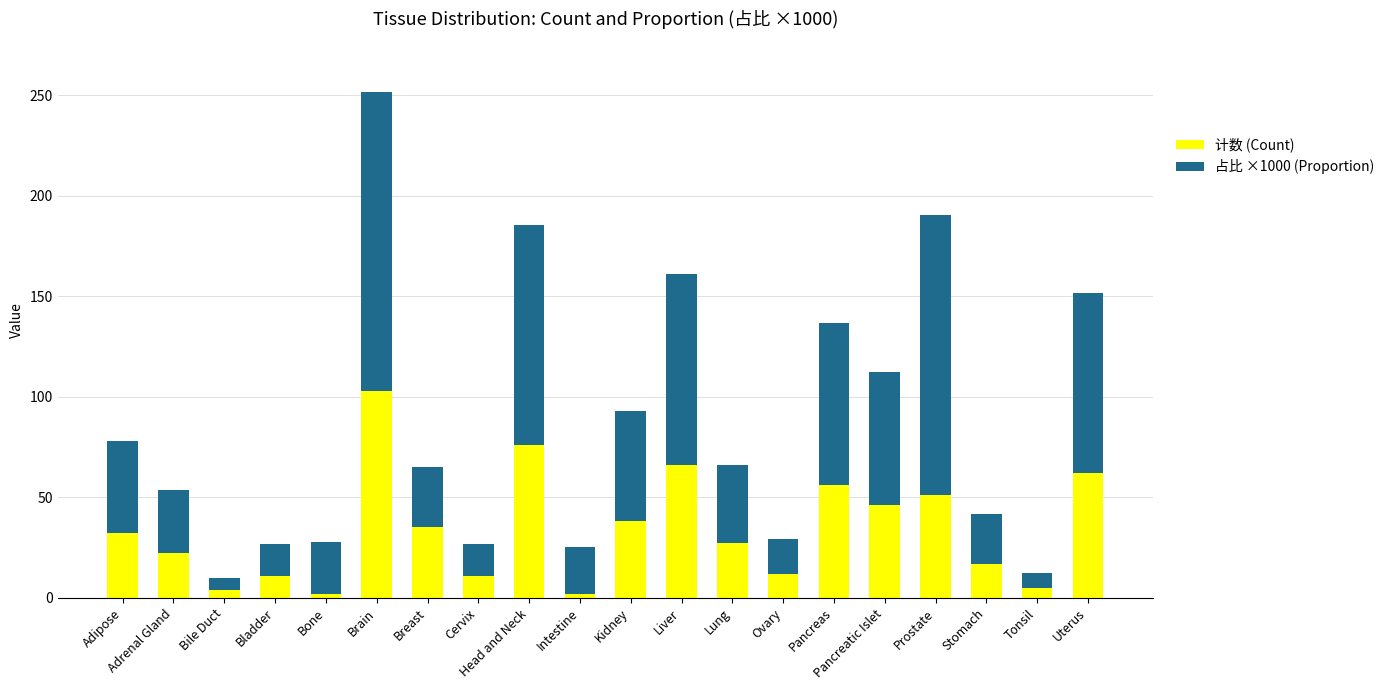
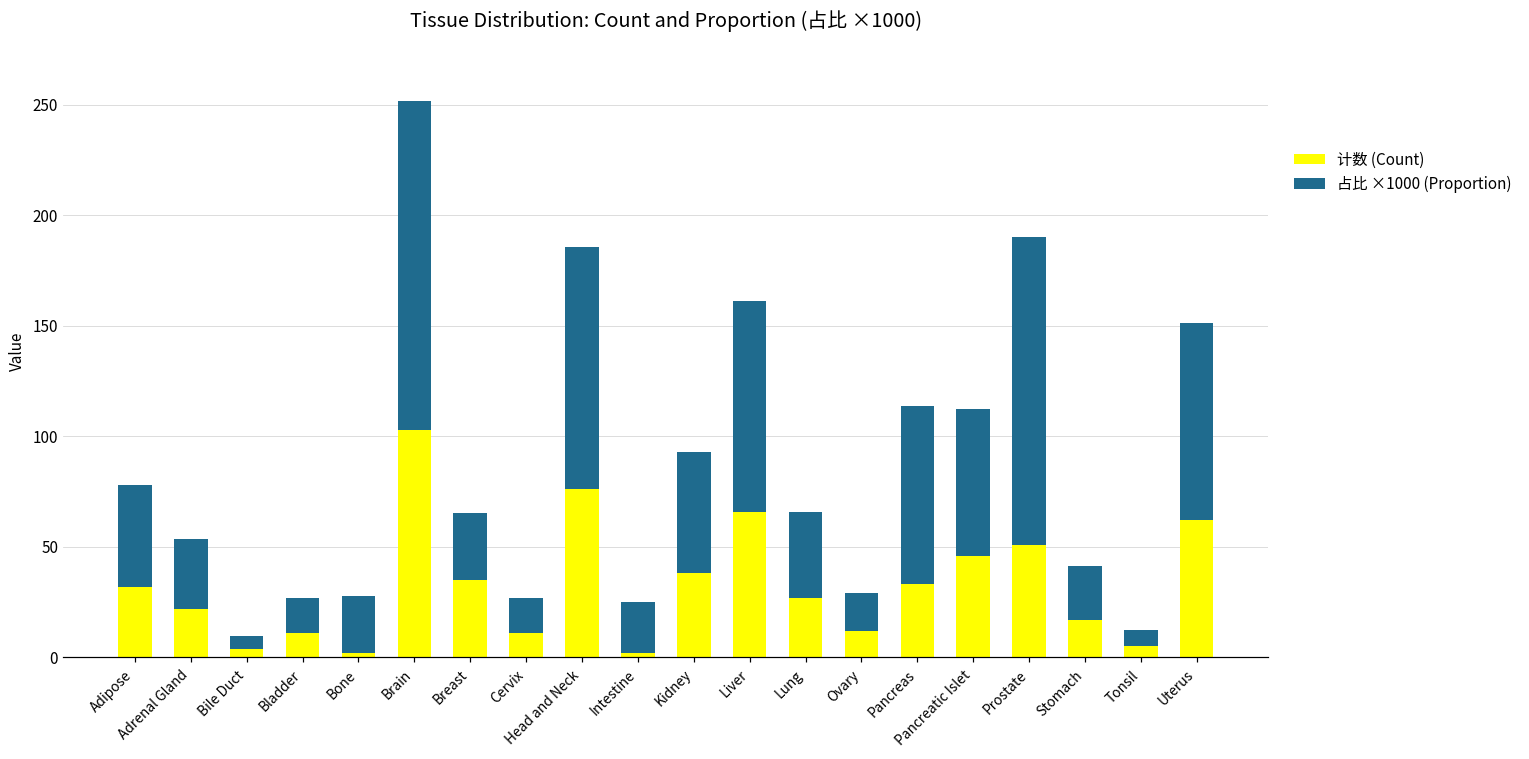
  {
    "计数 (Count)": {
      "Adipose": 32,
      "Adrenal Gland": 22,
      "Bile Duct": 4,
      "Bladder": 11,
      "Bone": 2,
      "Brain": 103,
      "Breast": 35,
      "Cervix": 11,
      "Head and Neck": 76,
      "Intestine": 2,
      "Kidney": 38,
      "Liver": 66,
      "Lung": 27,
      "Ovary": 12,
-     "Pancreas": 56,
+     "Pancreas": 33,
      "Pancreatic Islet": 46,
      "Prostate": 51,
      "Stomach": 17,
      "Tonsil": 5,
      "Uterus": 62
    },
    "占比 ×1000 (Proportion)": {
      "Adipose": 46,
      "Adrenal Gland": 32,
      "Bile Duct": 6,
      "Bladder": 16,
      "Bone": 26,
      "Brain": 148,
      "Breast": 30,
      "Cervix": 16,
      "Head and Neck": 110,
      "Intestine": 23,
      "Kidney": 55,
      "Liver": 95,
      "Lung": 39,
      "Ovary": 17,
      "Pancreas": 81,
      "Pancreatic Islet": 66,
      "Prostate": 139,
      "Stomach": 24,
      "Tonsil": 7,
      "Uterus": 89
    }
  }
